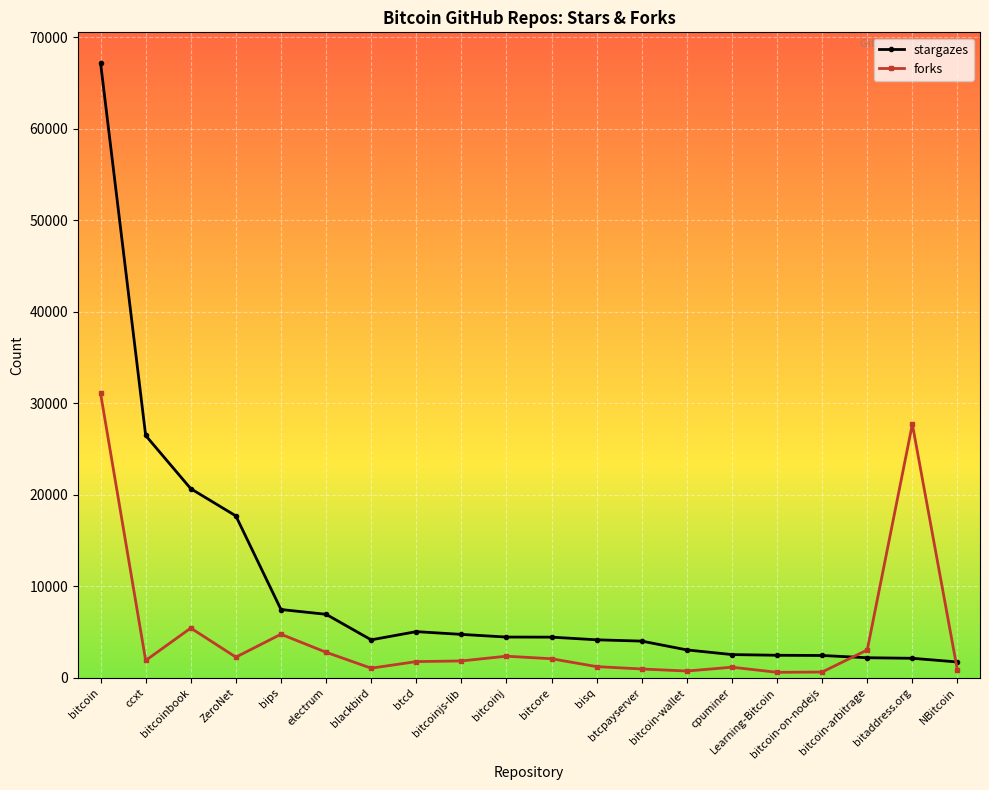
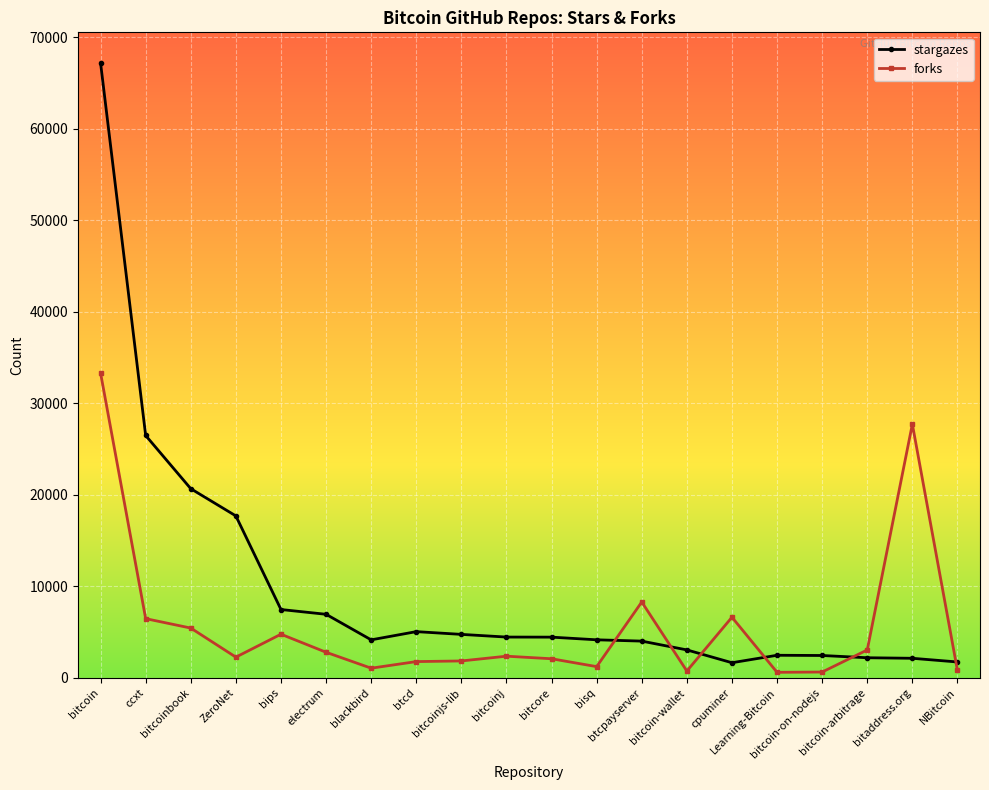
  {
    "stargazes": {
      "bitcoin": 67000,
      "ccxt": 27000,
      "bitcoinbook": 21000,
      "ZeroNet": 18000,
      "bips": 7000,
      "electrum": 7000,
      "blackbird": 4000,
      "btcd": 5000,
      "bitcoinjs-lib": 5000,
      "bitcoinj": 4000,
      "bitcore": 4000,
      "bisq": 4000,
      "btcpayserver": 4000,
      "bitcoin-wallet": 3000,
-     "cpuminer": 3000,
+     "cpuminer": 2000,
      "Learning-Bitcoin": 2000,
      "bitcoin-on-nodejs": 2000,
      "bitcoin-arbitrage": 2000,
      "bitaddress.org": 2000,
      "NBitcoin": 2000
    },
    "forks": {
-     "bitcoin": 31000,
-     "ccxt": 2000,
+     "bitcoin": 33000,
+     "ccxt": 6000,
      "bitcoinbook": 5000,
      "ZeroNet": 2000,
      "bips": 5000,
      "electrum": 3000,
      "blackbird": 1000,
      "btcd": 2000,
      "bitcoinjs-lib": 2000,
      "bitcoinj": 2000,
      "bitcore": 2000,
      "bisq": 1000,
-     "btcpayserver": 1000,
+     "btcpayserver": 8000,
      "bitcoin-wallet": 1000,
-     "cpuminer": 1000,
+     "cpuminer": 7000,
      "Learning-Bitcoin": 1000,
      "bitcoin-on-nodejs": 1000,
      "bitcoin-arbitrage": 3000,
      "bitaddress.org": 28000,
      "NBitcoin": 1000
    }
  }
